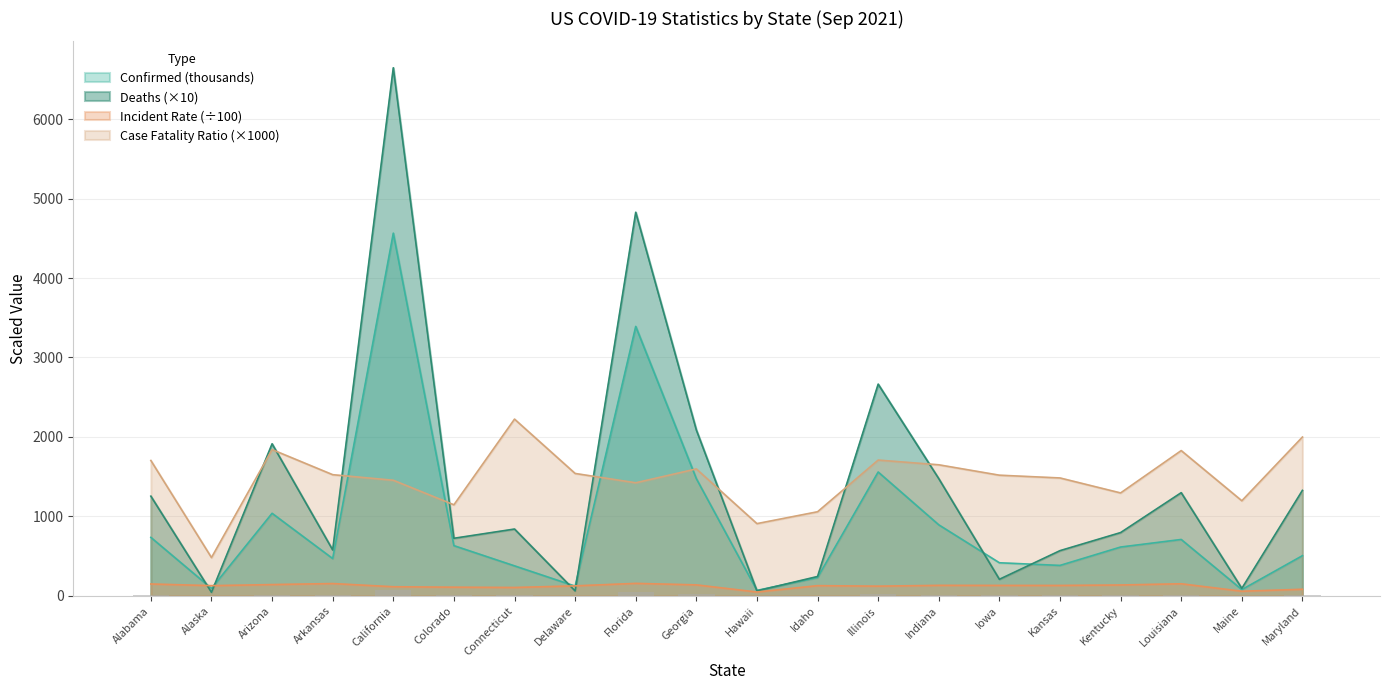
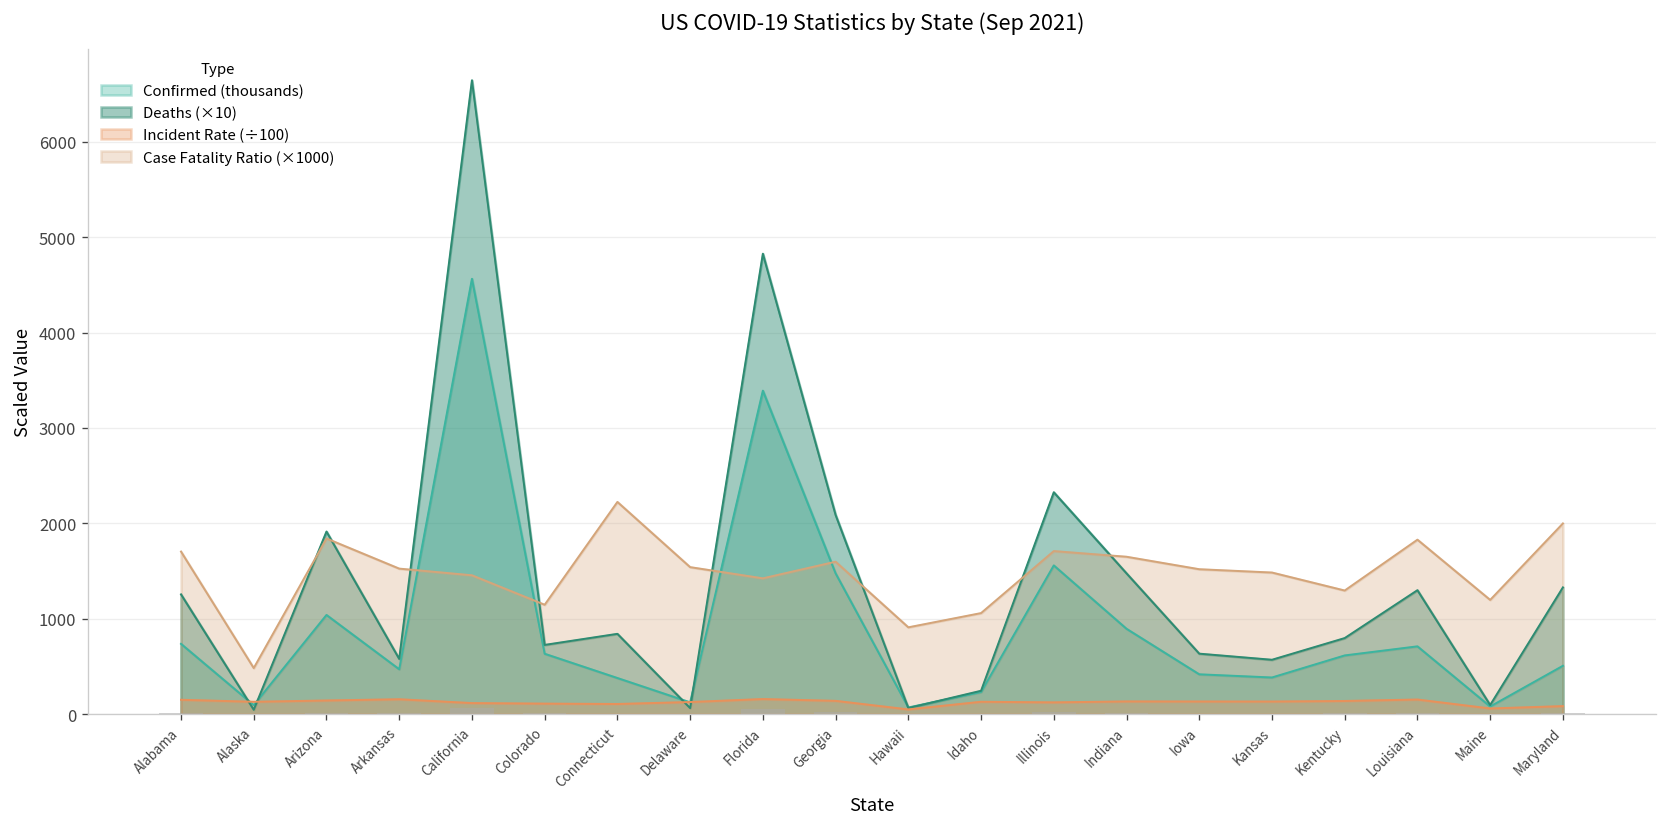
  {
    "Deaths (×10)": {
      "Alabama": 1300,
      "Alaska": 0,
      "Arizona": 1900,
      "Arkansas": 600,
      "California": 6600,
      "Colorado": 700,
      "Connecticut": 800,
      "Delaware": 100,
      "Florida": 4800,
      "Georgia": 2100,
-     "Illinois": 2700,
+     "Illinois": 2300,
      "Indiana": 1500,
-     "Iowa": 200,
+     "Iowa": 600,
      "Kansas": 600,
      "Kentucky": 800,
      "Louisiana": 1300,
      "Maryland": 1300
    }
  }
